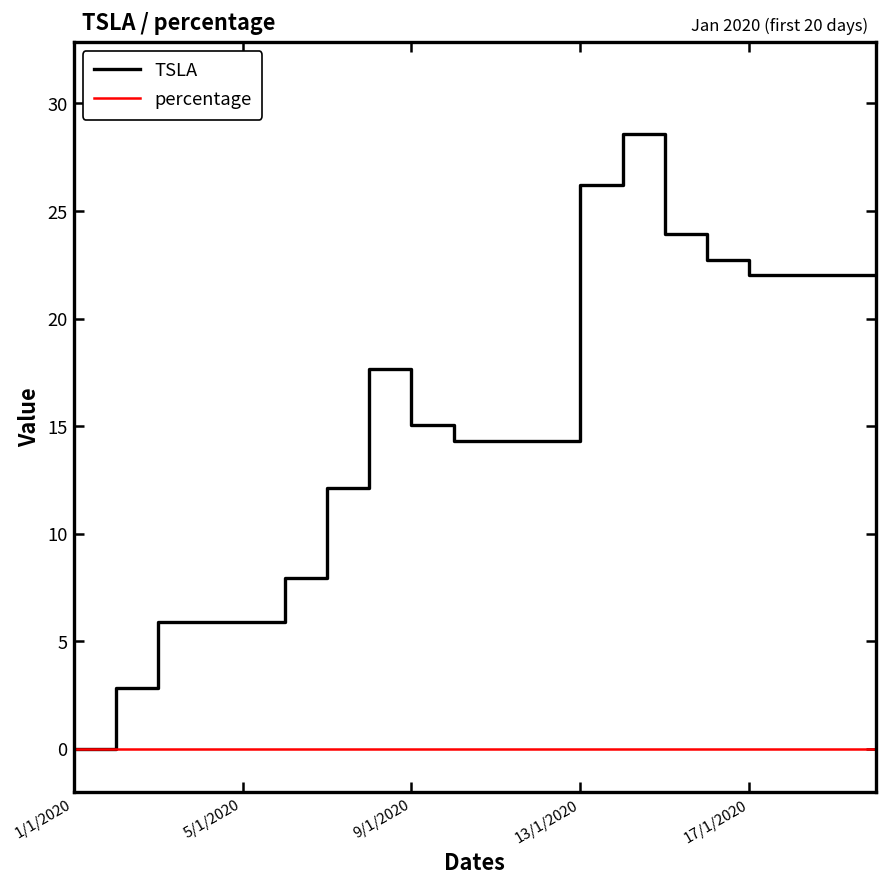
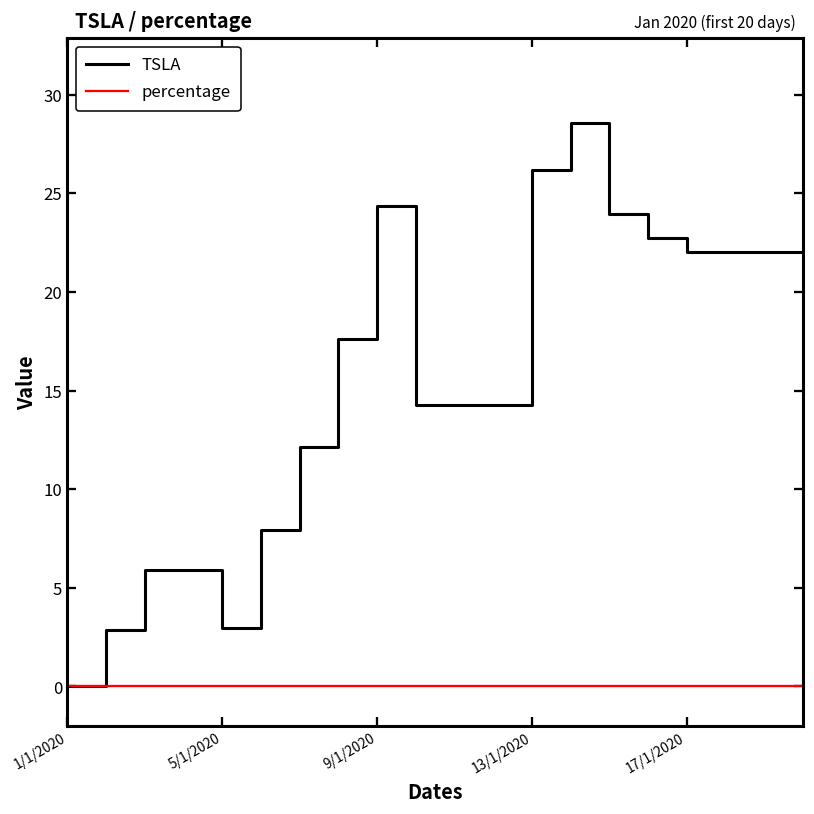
  {
    "TSLA": {
-     "5/1/2020": 5.9,
-     "9/1/2020": 15.1,
+     "5/1/2020": 3.0,
+     "9/1/2020": 24.4,
      "13/1/2020": 26.2,
      "17/1/2020": 22.0
    },
    "percentage": {
      "5/1/2020": 0.0,
      "9/1/2020": 0.0,
      "13/1/2020": 0.0,
      "17/1/2020": 0.0
    }
  }
